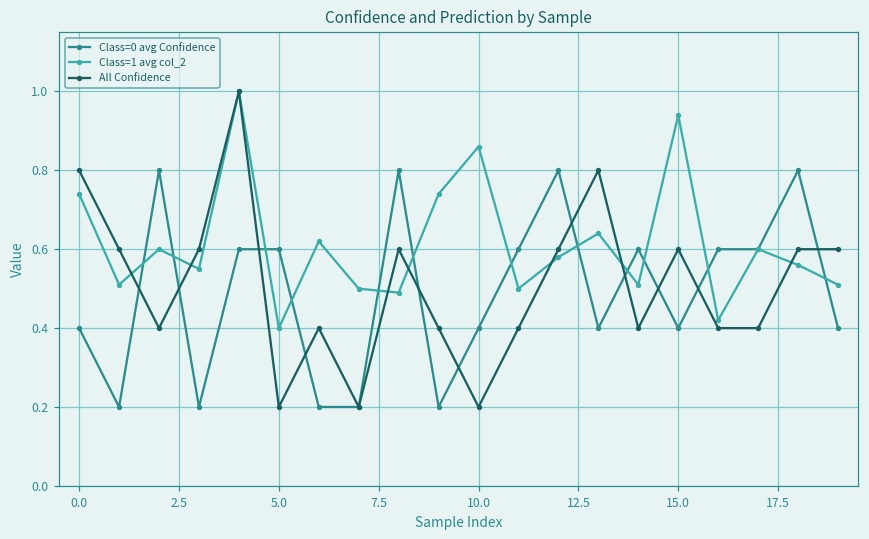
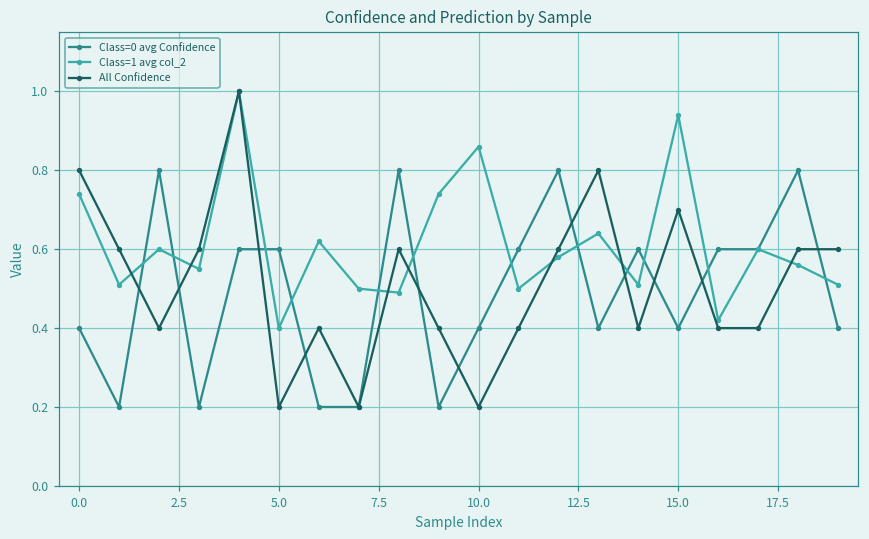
  {
    "All Confidence": {
      "0.0": 0.8,
      "5.0": 0.2,
      "10.0": 0.2,
-     "15.0": 0.6
+     "15.0": 0.7
    }
  }
